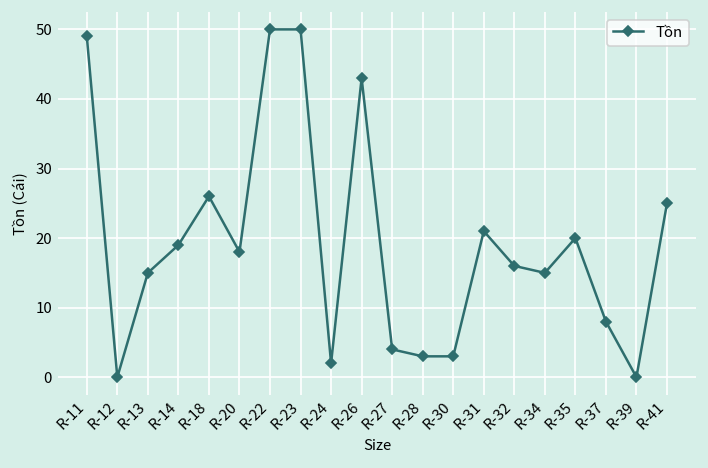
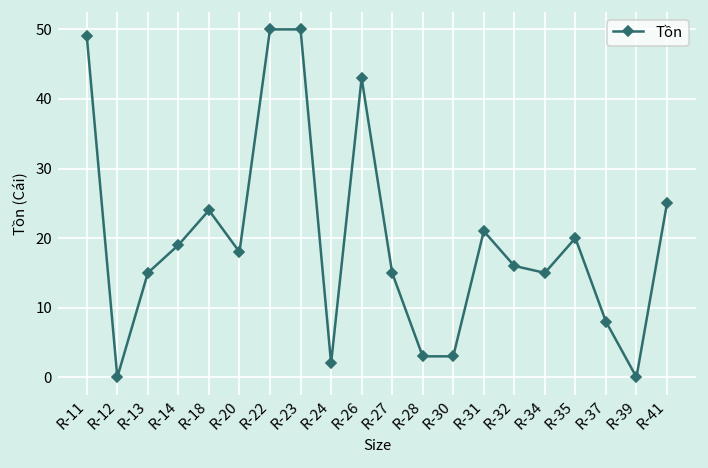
  {
    "R-11": 49,
    "R-12": 0,
    "R-13": 15,
    "R-14": 19,
-   "R-18": 26,
+   "R-18": 24,
    "R-20": 18,
    "R-22": 50,
    "R-23": 50,
    "R-24": 2,
    "R-26": 43,
-   "R-27": 4,
+   "R-27": 15,
    "R-28": 3,
    "R-30": 3,
    "R-31": 21,
    "R-32": 16,
    "R-34": 15,
    "R-35": 20,
    "R-37": 8,
    "R-39": 0,
    "R-41": 25
  }
